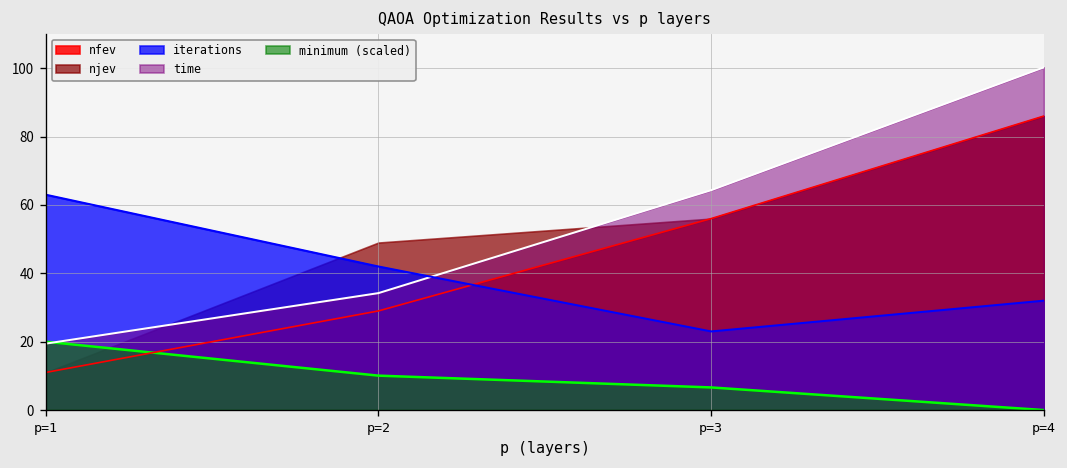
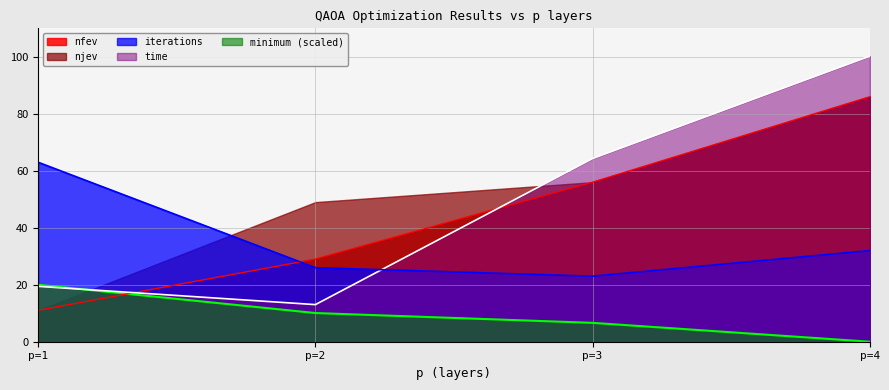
  {
    "nfev": {
      "p=2": 29
    },
    "njev": {
      "p=2": 49
    },
    "iterations": {
      "p=1": 63,
-     "p=2": 42,
+     "p=2": 26,
      "p=3": 23,
      "p=4": 32
    },
    "time": {
-     "p=2": 34,
+     "p=2": 13,
      "p=3": 64,
      "p=4": 100
    },
    "minimum (scaled)": {
      "p=2": 10,
      "p=3": 7,
      "p=4": 0
    }
  }
